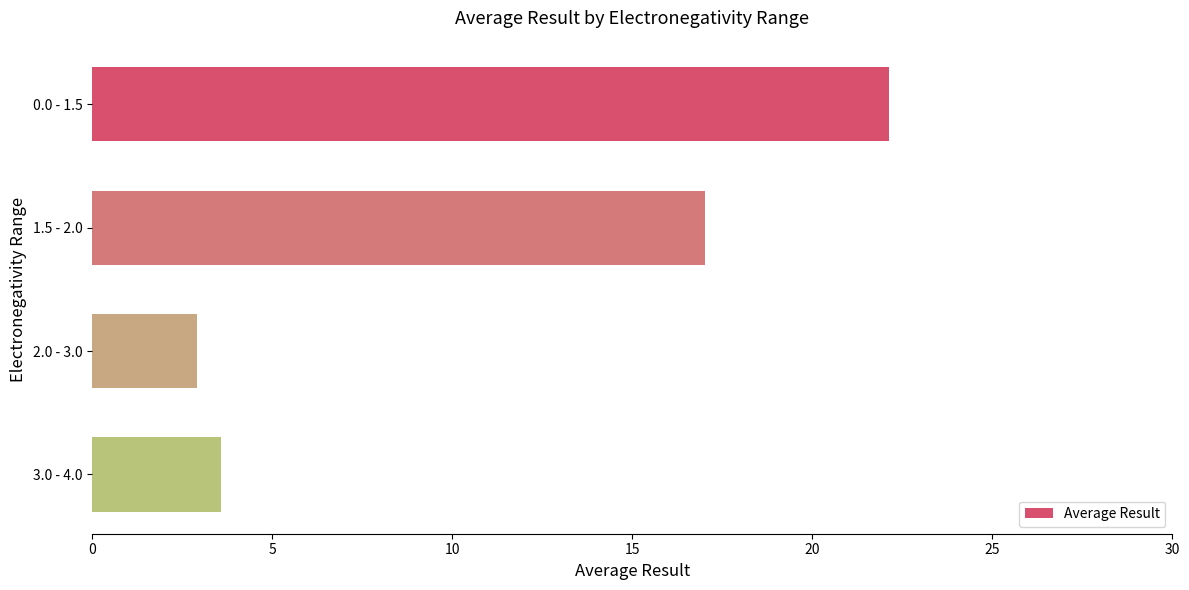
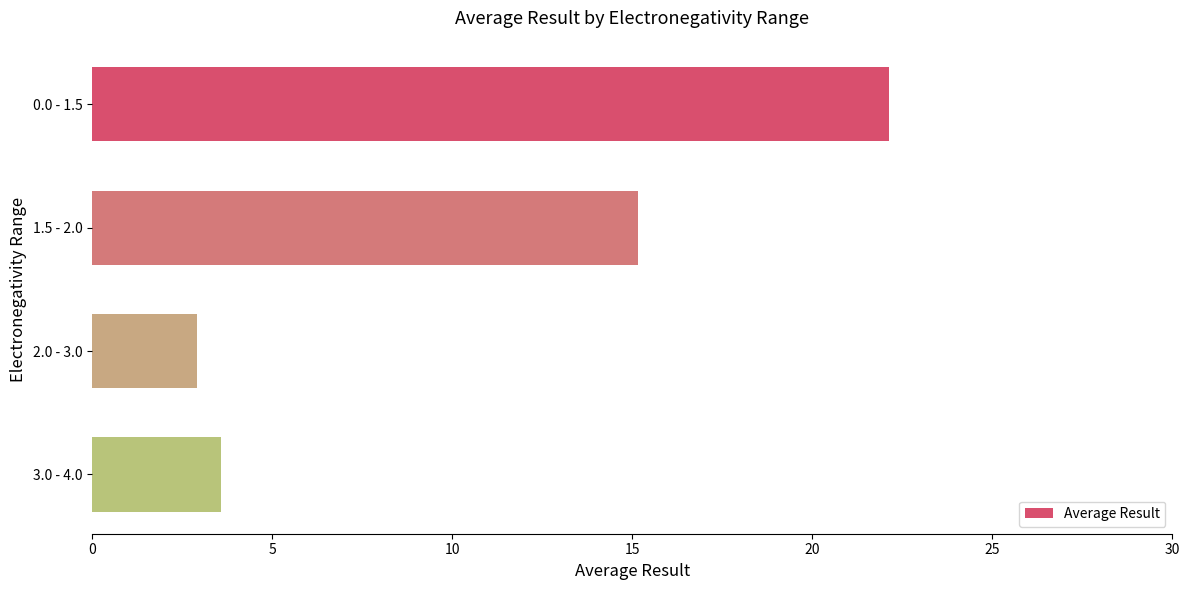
  {
    "0.0 - 1.5": 22.1,
-   "1.5 - 2.0": 17.0,
+   "1.5 - 2.0": 15.2,
    "2.0 - 3.0": 2.9,
    "3.0 - 4.0": 3.6
  }
